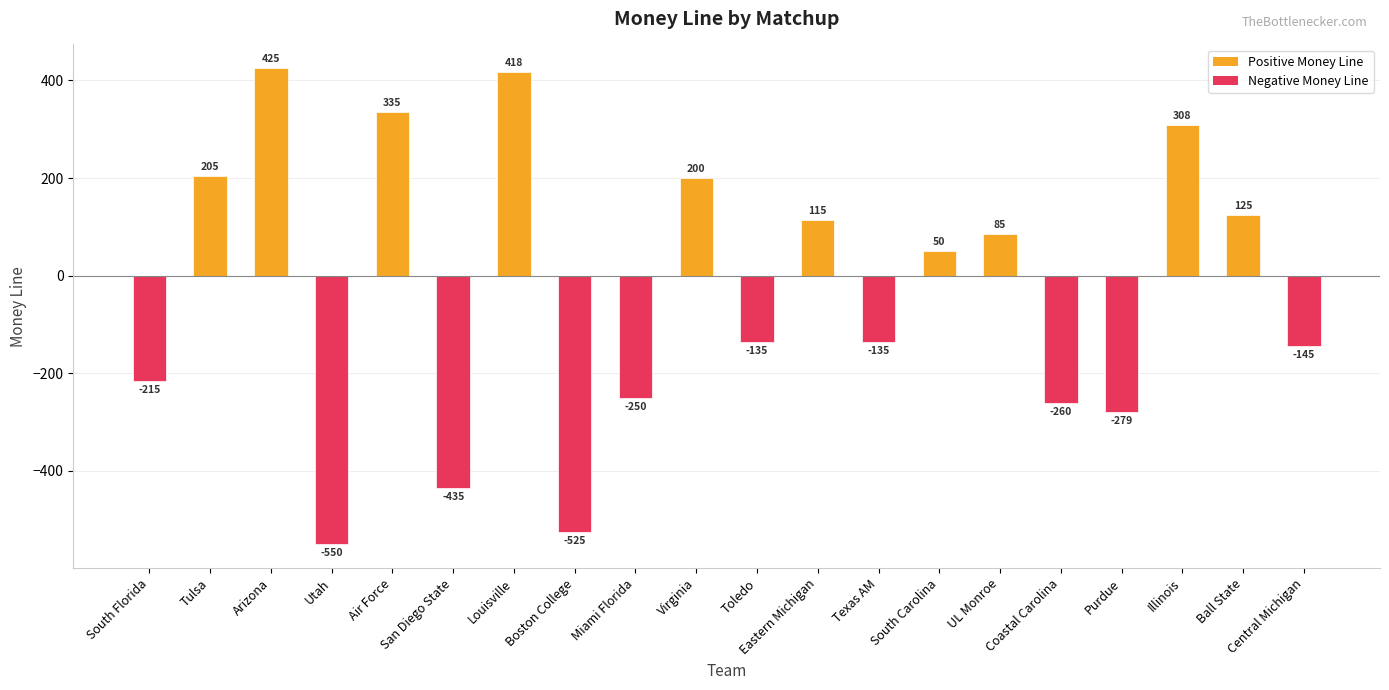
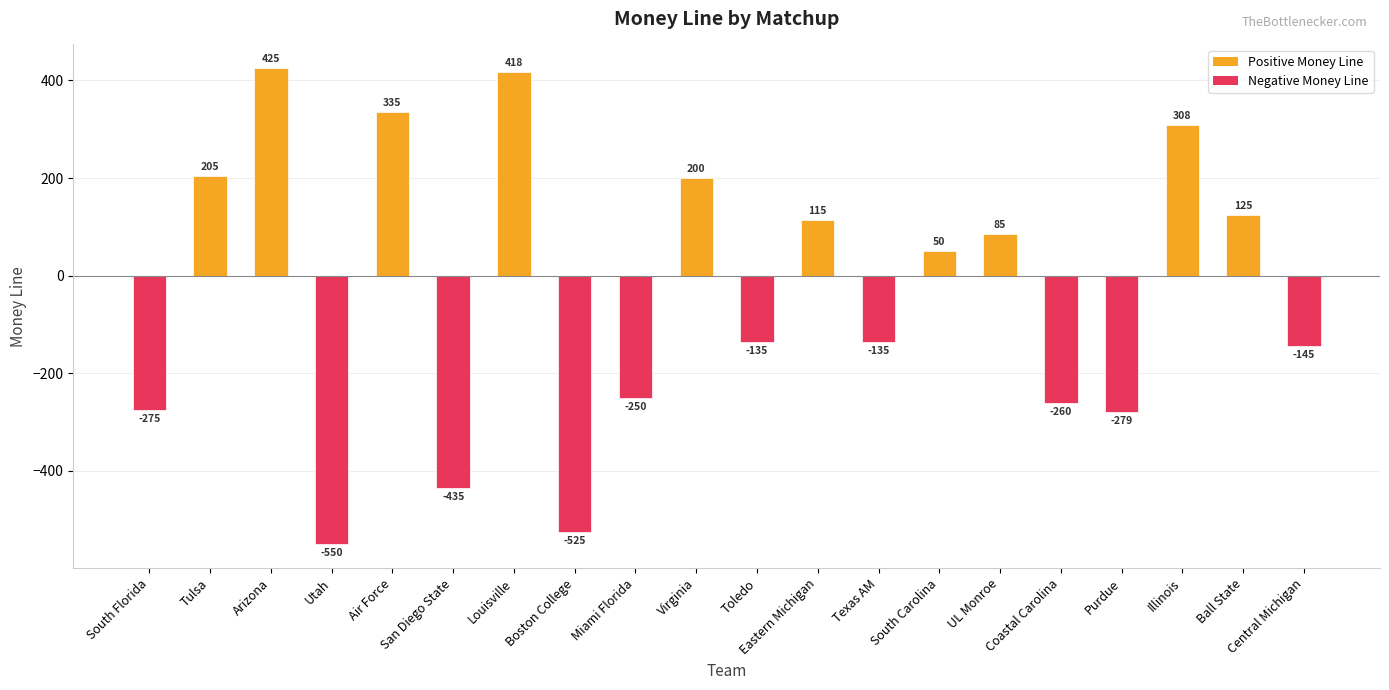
  {
-   "South Florida": -215,
+   "South Florida": -275,
    "Tulsa": 205,
    "Arizona": 425,
    "Utah": -550,
    "Air Force": 335,
    "San Diego State": -435,
    "Louisville": 418,
    "Boston College": -525,
    "Miami Florida": -250,
    "Virginia": 200,
    "Toledo": -135,
    "Eastern Michigan": 115,
    "Texas AM": -135,
    "South Carolina": 50,
    "UL Monroe": 85,
    "Coastal Carolina": -260,
    "Purdue": -279,
    "Illinois": 308,
    "Ball State": 125,
    "Central Michigan": -145
  }
